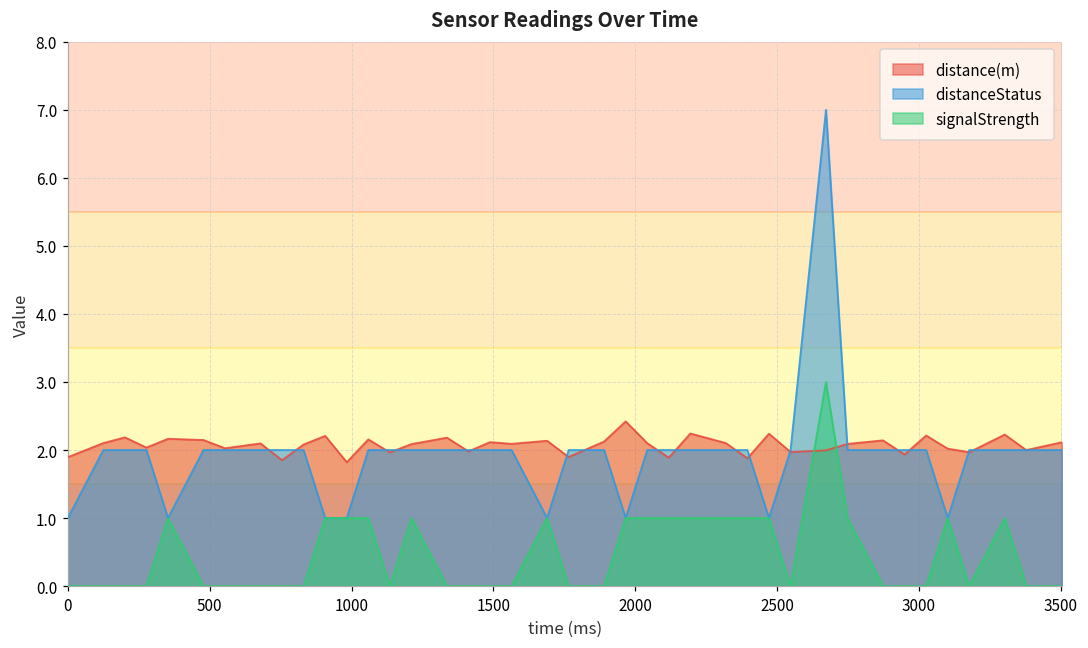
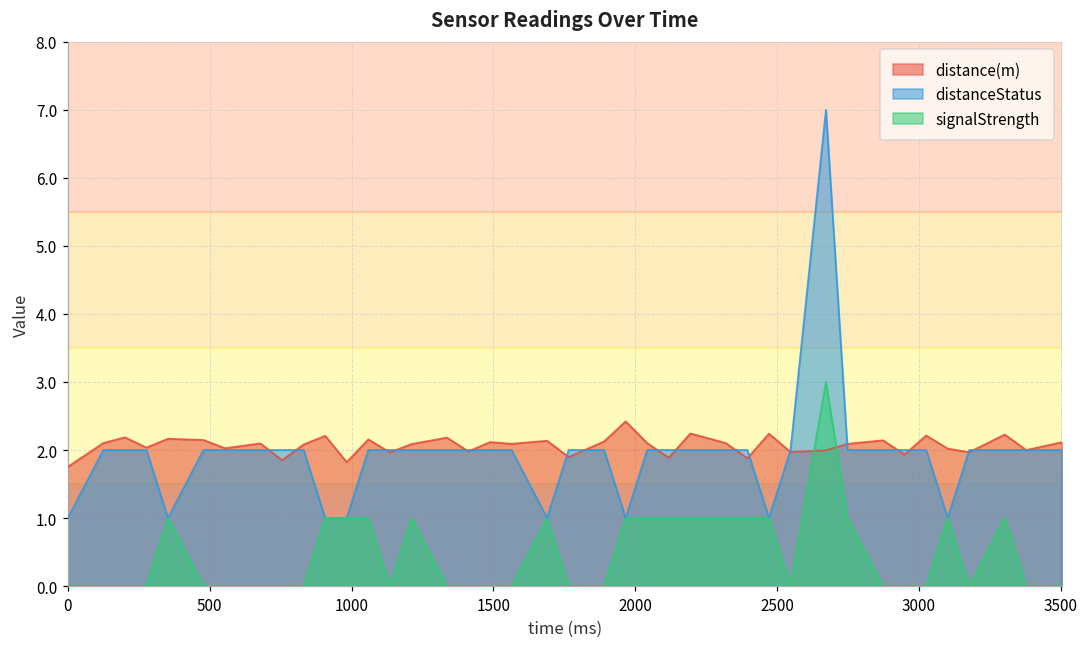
  {
    "distance(m)": {
-     "0": 1.9
+     "0": 1.8
    },
    "distanceStatus": {
      "0": 1.0
    },
    "signalStrength": {
      "0": 0.0
    }
  }
